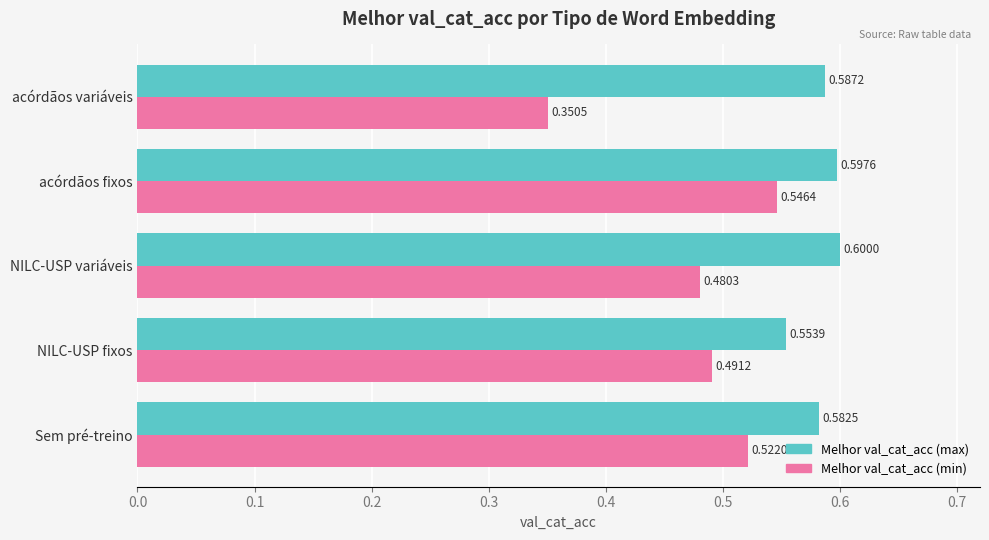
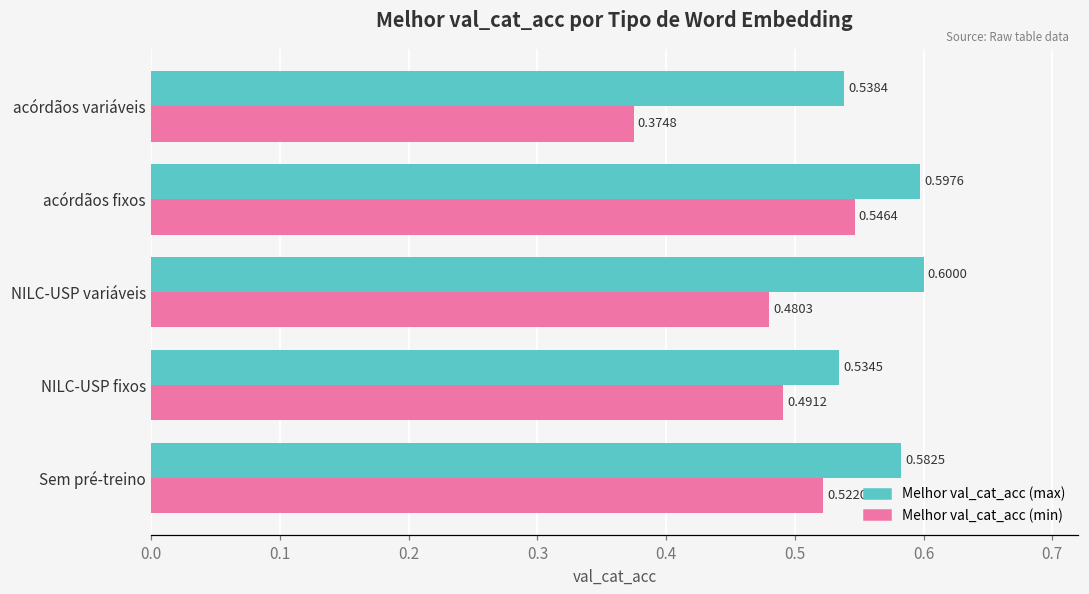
  {
    "Melhor val_cat_acc (max)": {
-     "acórdãos variáveis": 0.5872,
+     "acórdãos variáveis": 0.5384,
      "acórdãos fixos": 0.5976,
      "NILC-USP variáveis": 0.6000,
-     "NILC-USP fixos": 0.5539,
+     "NILC-USP fixos": 0.5345,
      "Sem pré-treino": 0.5825
    },
    "Melhor val_cat_acc (min)": {
-     "acórdãos variáveis": 0.3505,
+     "acórdãos variáveis": 0.3748,
      "acórdãos fixos": 0.5464,
      "NILC-USP variáveis": 0.4803,
      "NILC-USP fixos": 0.4912,
      "Sem pré-treino": 0.5220
    }
  }
